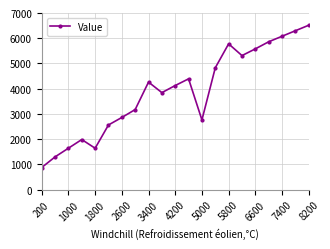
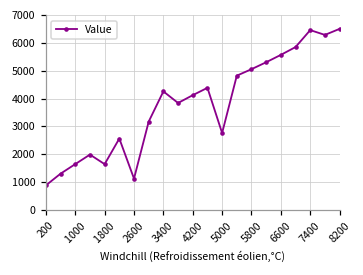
  {
    "200": 900,
    "1000": 1600,
    "1800": 1600,
-   "2600": 2900,
+   "2600": 1100,
    "3400": 4300,
    "4200": 4100,
    "5000": 2800,
-   "5800": 5800,
+   "5800": 5100,
    "6600": 5600,
-   "7400": 6100,
+   "7400": 6500,
    "8200": 6500
  }
